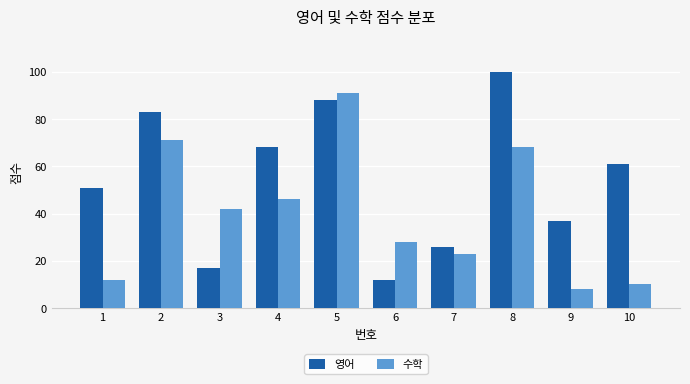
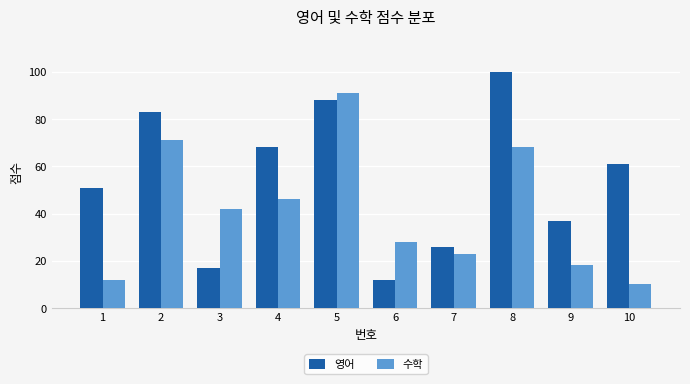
  {
    "영어": {
      "1": 51,
      "2": 83,
      "3": 17,
      "4": 68,
      "5": 88,
      "6": 12,
      "7": 26,
      "8": 100,
      "9": 37,
      "10": 61
    },
    "수학": {
      "1": 12,
      "2": 71,
      "3": 42,
      "4": 46,
      "5": 91,
      "6": 28,
      "7": 23,
      "8": 68,
-     "9": 8,
+     "9": 18,
      "10": 10
    }
  }
